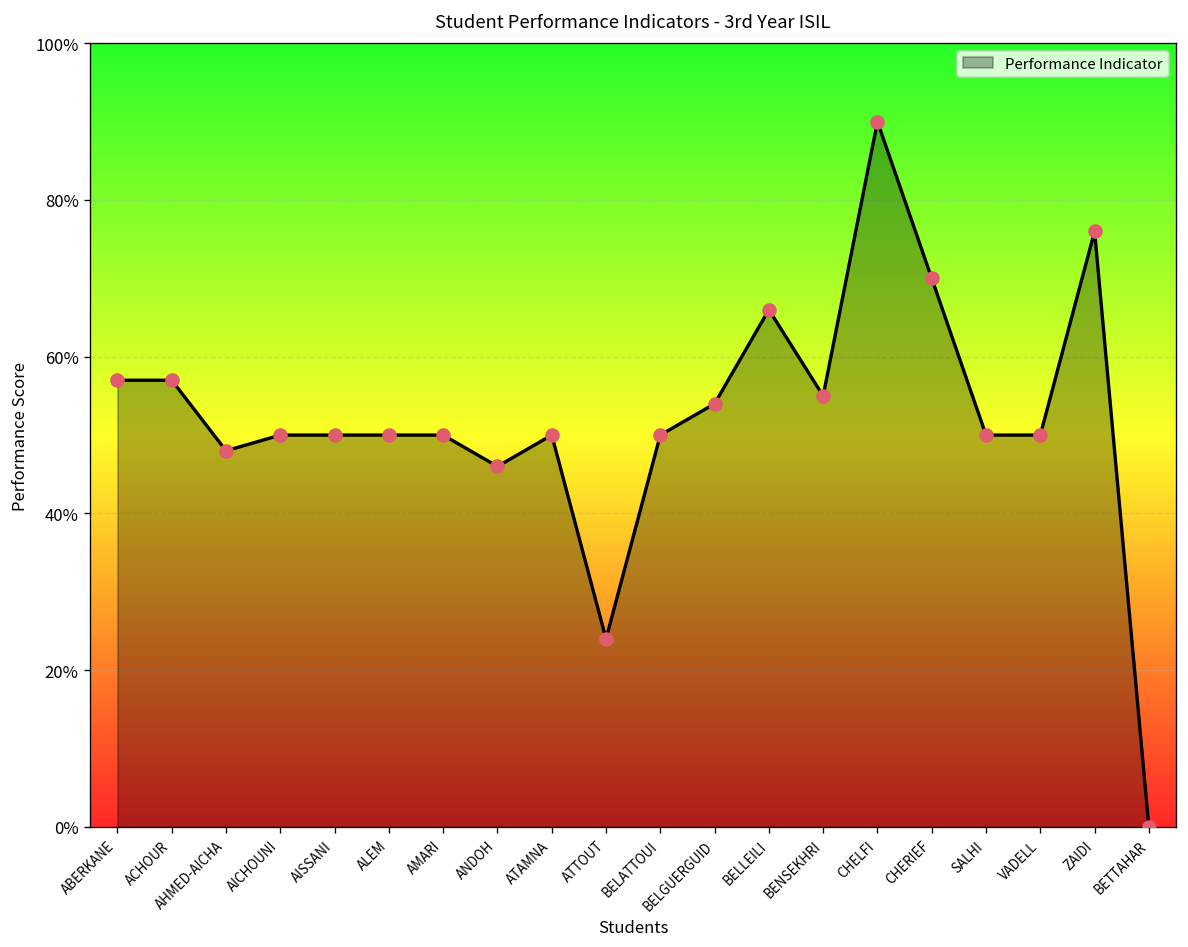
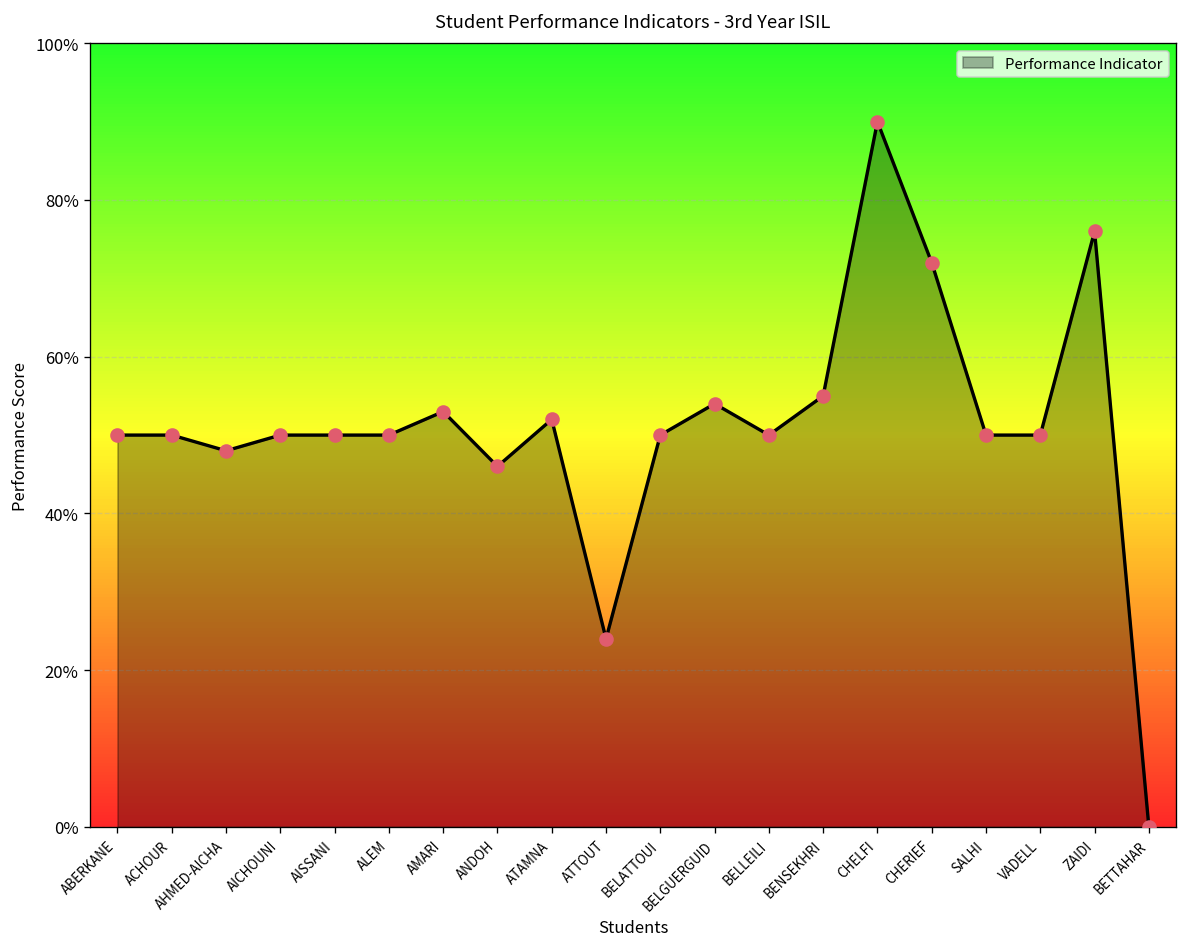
  {
-   "ABERKANE": "57%",
-   "ACHOUR": "57%",
+   "ABERKANE": "50%",
+   "ACHOUR": "50%",
    "AHMED-AICHA": "48%",
    "AICHOUNI": "50%",
    "AISSANI": "50%",
    "ALEM": "50%",
-   "AMARI": "50%",
+   "AMARI": "53%",
    "ANDOH": "46%",
-   "ATAMNA": "50%",
+   "ATAMNA": "52%",
    "ATTOUT": "24%",
    "BELATTOUI": "50%",
    "BELGUERGUID": "54%",
-   "BELLEILI": "66%",
+   "BELLEILI": "50%",
    "BENSEKHRI": "55%",
    "CHELFI": "90%",
-   "CHERIEF": "70%",
+   "CHERIEF": "72%",
    "SALHI": "50%",
    "VADELL": "50%",
    "ZAIDI": "76%",
    "BETTAHAR": "0%"
  }
